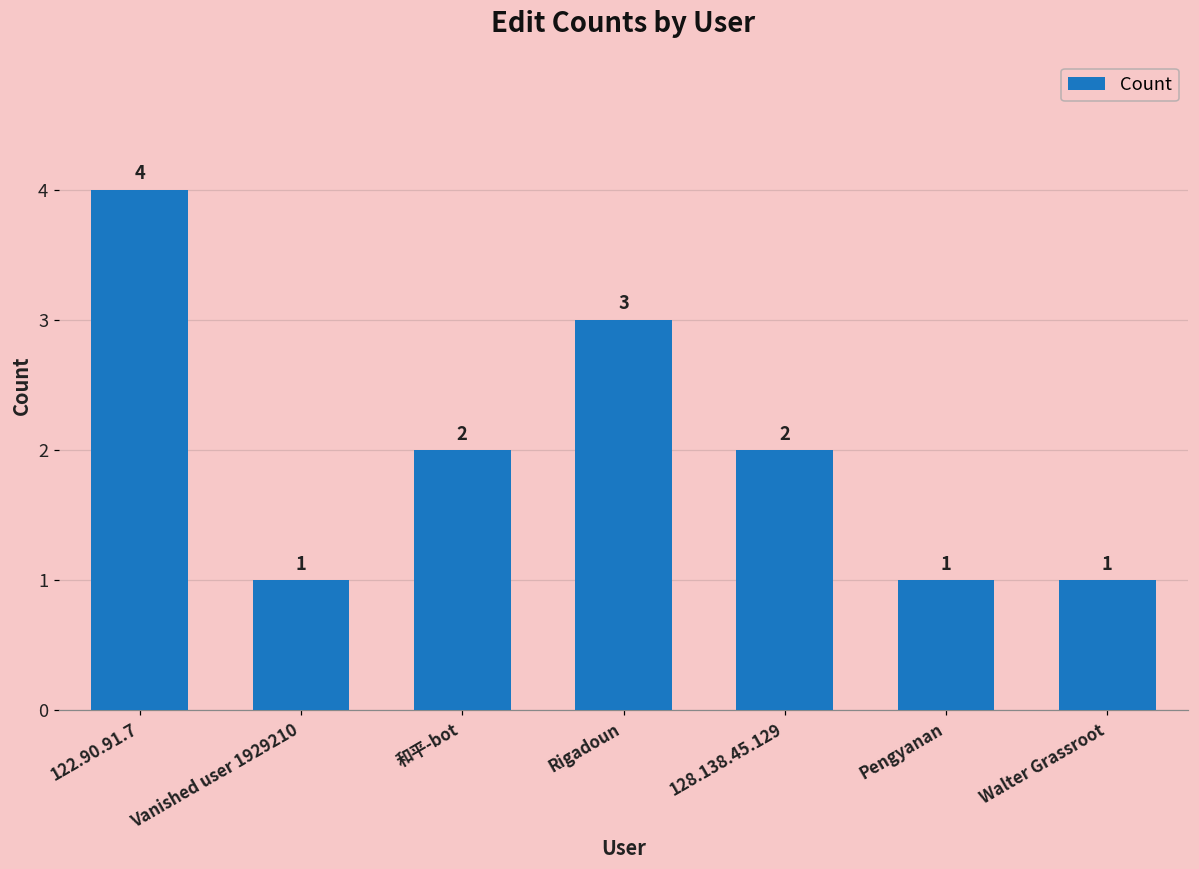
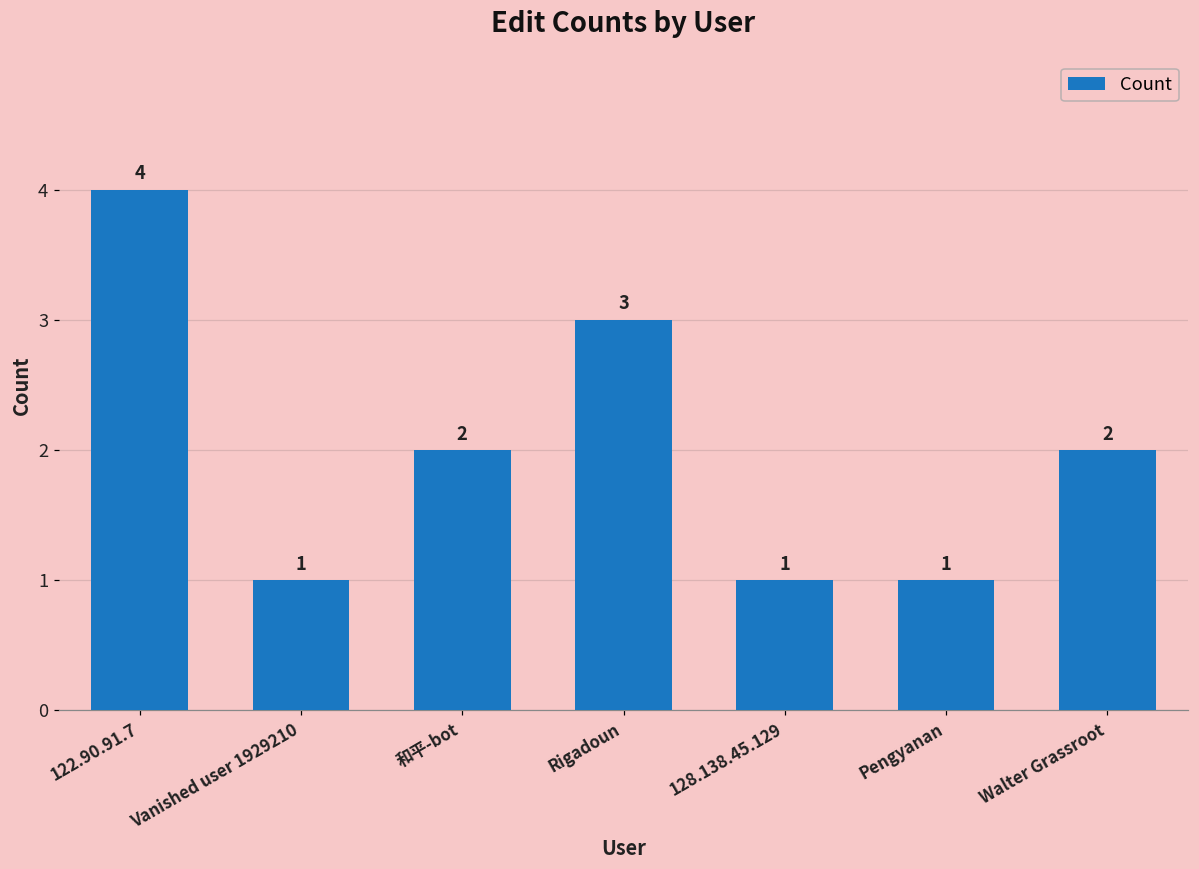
  {
    "122.90.91.7": 4,
    "Vanished user 1929210": 1,
    "和平-bot": 2,
    "Rigadoun": 3,
-   "128.138.45.129": 2,
+   "128.138.45.129": 1,
    "Pengyanan": 1,
-   "Walter Grassroot": 1
+   "Walter Grassroot": 2
  }
